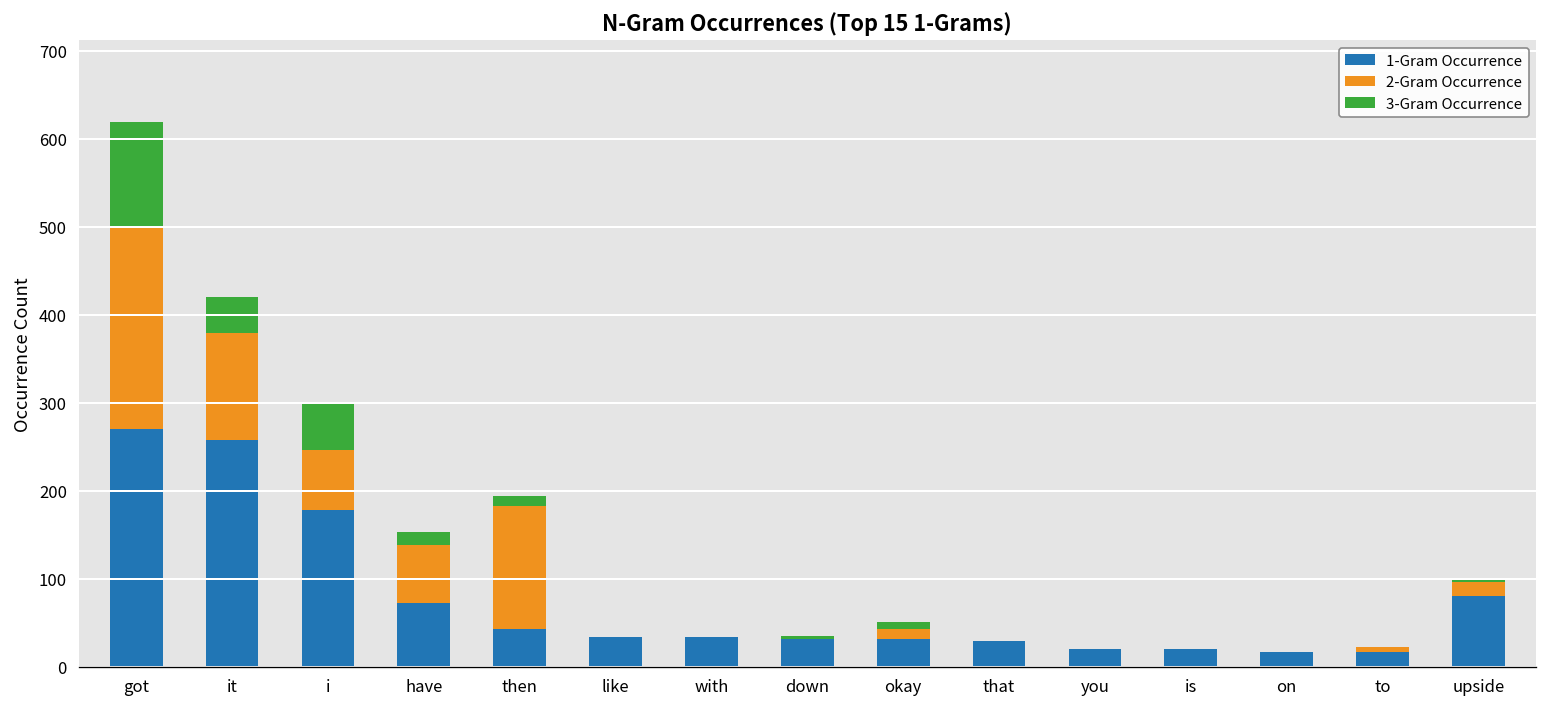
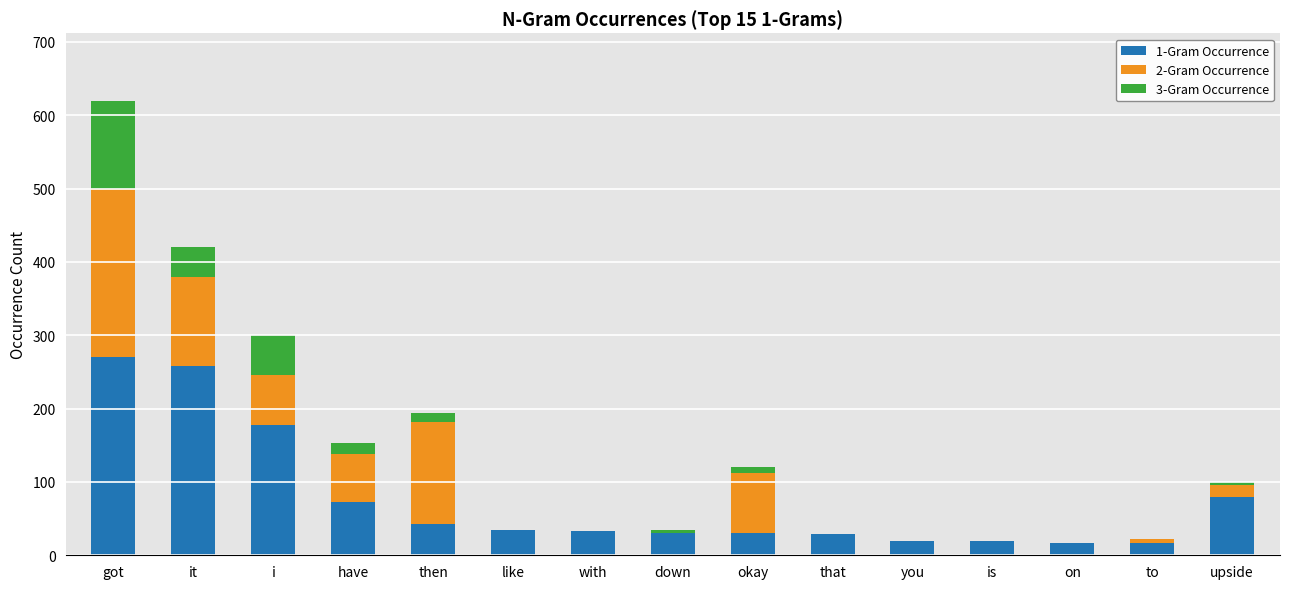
  {
    "1-Gram Occurrence": {
      "got": 270,
      "it": 260,
      "i": 180,
      "have": 70,
      "then": 40,
      "like": 30,
      "with": 30,
      "down": 30,
      "okay": 30,
      "that": 30,
      "you": 20,
      "is": 20,
      "on": 20,
      "to": 20,
      "upside": 80
    },
    "2-Gram Occurrence": {
      "got": 230,
      "it": 120,
      "i": 70,
      "have": 70,
      "then": 140,
      "like": 0,
      "with": 0,
      "down": 0,
-     "okay": 10,
+     "okay": 80,
      "that": 0,
      "you": 0,
      "is": 0,
      "on": 0,
      "to": 10,
      "upside": 20
    },
    "3-Gram Occurrence": {
      "got": 120,
      "it": 40,
      "i": 50,
      "have": 20,
      "then": 10,
      "like": 0,
      "with": 0,
      "down": 0,
      "okay": 10,
      "that": 0,
      "you": 0,
      "is": 0,
      "on": 0,
      "to": 0,
      "upside": 0
    }
  }
